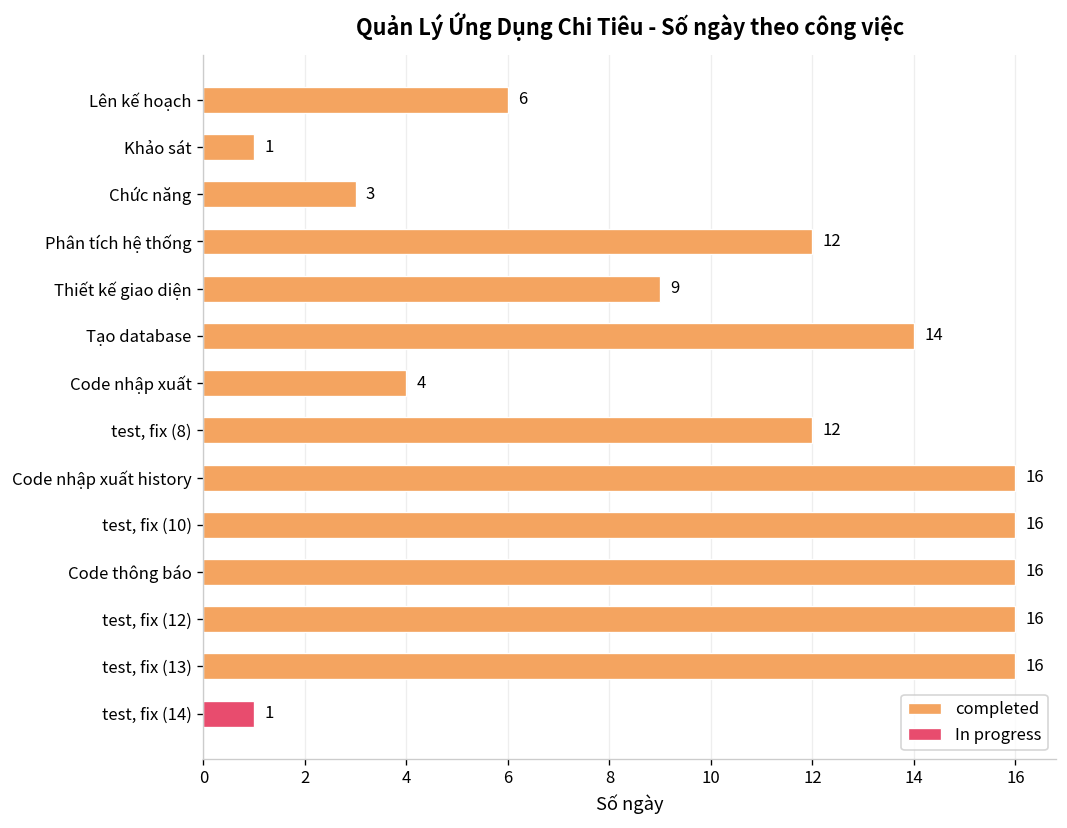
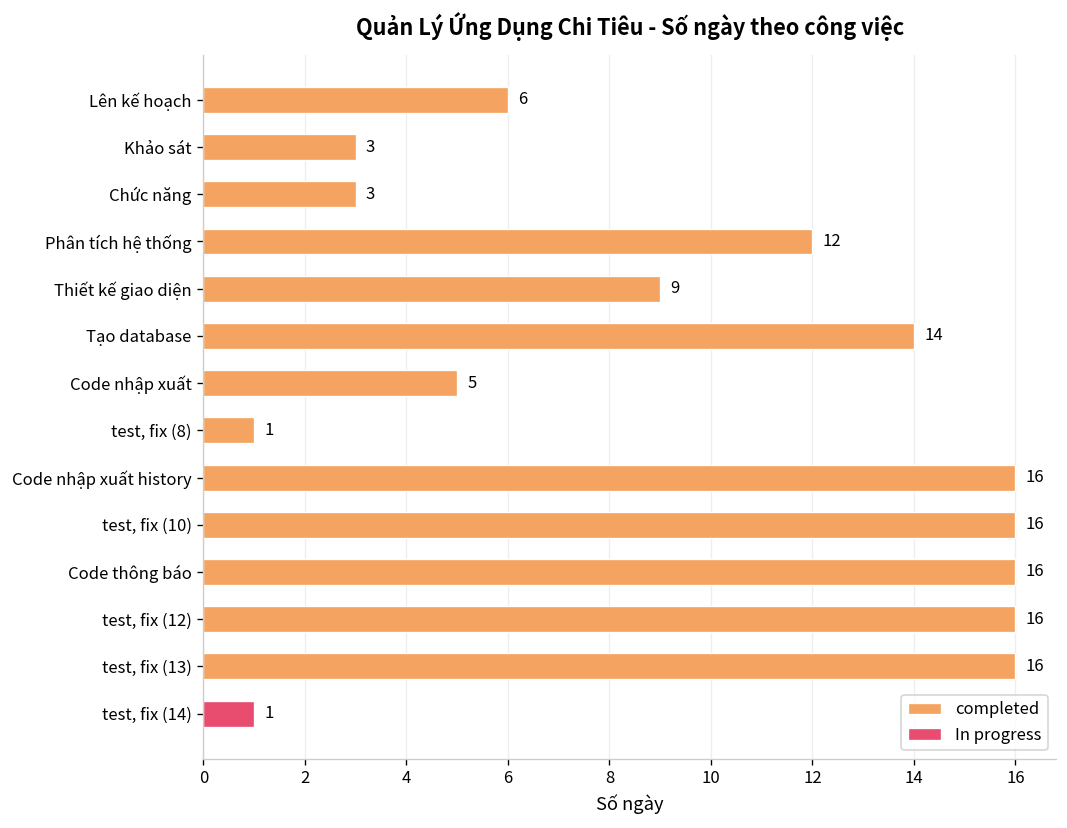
  {
    "completed": {
      "Lên kế hoạch": 6,
-     "Khảo sát": 1,
+     "Khảo sát": 3,
      "Chức năng": 3,
      "Phân tích hệ thống": 12,
      "Thiết kế giao diện": 9,
      "Tạo database": 14,
-     "Code nhập xuất": 4,
-     "test, fix (8)": 12,
+     "Code nhập xuất": 5,
+     "test, fix (8)": 1,
      "Code nhập xuất history": 16,
      "test, fix (10)": 16,
      "Code thông báo": 16,
      "test, fix (12)": 16,
      "test, fix (13)": 16
    },
    "In progress": {
      "test, fix (14)": 1
    }
  }
